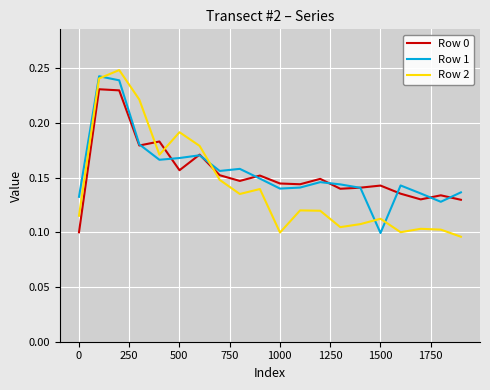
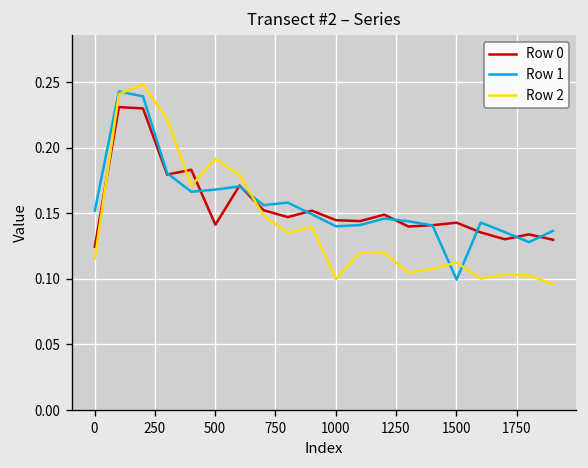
  {
    "Row 0": {
-     "0": 0.100,
-     "500": 0.157,
+     "0": 0.124,
+     "500": 0.141,
      "1000": 0.145,
      "1500": 0.143
    },
    "Row 1": {
-     "0": 0.133,
+     "0": 0.152,
      "500": 0.168,
      "1000": 0.140,
      "1500": 0.099
    },
    "Row 2": {
      "0": 0.115,
      "500": 0.192,
      "1000": 0.100,
      "1500": 0.112
    }
  }
